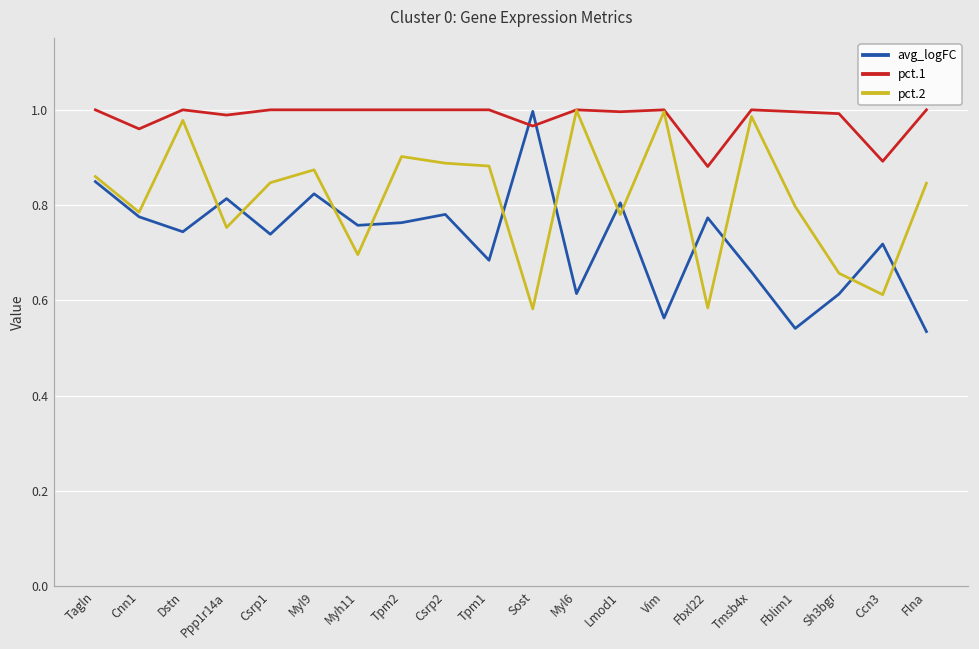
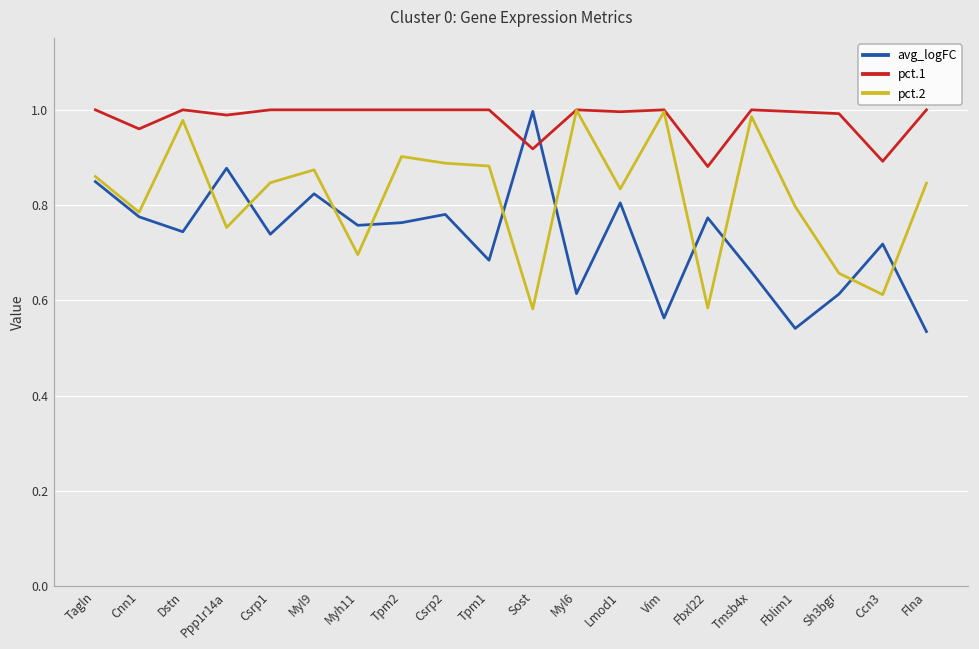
  {
    "avg_logFC": {
      "Tagln": 0.85,
      "Cnn1": 0.78,
      "Dstn": 0.74,
-     "Ppp1r14a": 0.81,
+     "Ppp1r14a": 0.88,
      "Csrp1": 0.74,
      "Myl9": 0.82,
      "Myh11": 0.76,
      "Tpm2": 0.76,
      "Csrp2": 0.78,
      "Tpm1": 0.68,
      "Sost": 1.00,
      "Myl6": 0.61,
      "Lmod1": 0.80,
      "Vim": 0.56,
      "Fbxl22": 0.77,
      "Tmsb4x": 0.66,
      "Fblim1": 0.54,
      "Sh3bgr": 0.61,
      "Ccn3": 0.72,
      "Flna": 0.53
    },
    "pct.1": {
      "Tagln": 1.00,
      "Cnn1": 0.96,
      "Dstn": 1.00,
      "Ppp1r14a": 0.99,
      "Csrp1": 1.00,
      "Myl9": 1.00,
      "Myh11": 1.00,
      "Tpm2": 1.00,
      "Csrp2": 1.00,
      "Tpm1": 1.00,
-     "Sost": 0.97,
+     "Sost": 0.92,
      "Lmod1": 1.00,
      "Fbxl22": 0.88,
      "Tmsb4x": 1.00,
      "Fblim1": 1.00,
      "Sh3bgr": 0.99,
      "Ccn3": 0.89,
      "Flna": 1.00
    },
    "pct.2": {
      "Tagln": 0.86,
      "Cnn1": 0.79,
      "Dstn": 0.98,
      "Ppp1r14a": 0.75,
      "Csrp1": 0.85,
      "Myl9": 0.87,
      "Myh11": 0.70,
      "Tpm2": 0.90,
      "Csrp2": 0.89,
      "Tpm1": 0.88,
      "Sost": 0.58,
-     "Lmod1": 0.78,
+     "Lmod1": 0.83,
      "Fbxl22": 0.58,
      "Tmsb4x": 0.99,
      "Fblim1": 0.80,
      "Sh3bgr": 0.66,
      "Ccn3": 0.61,
      "Flna": 0.85
    }
  }
